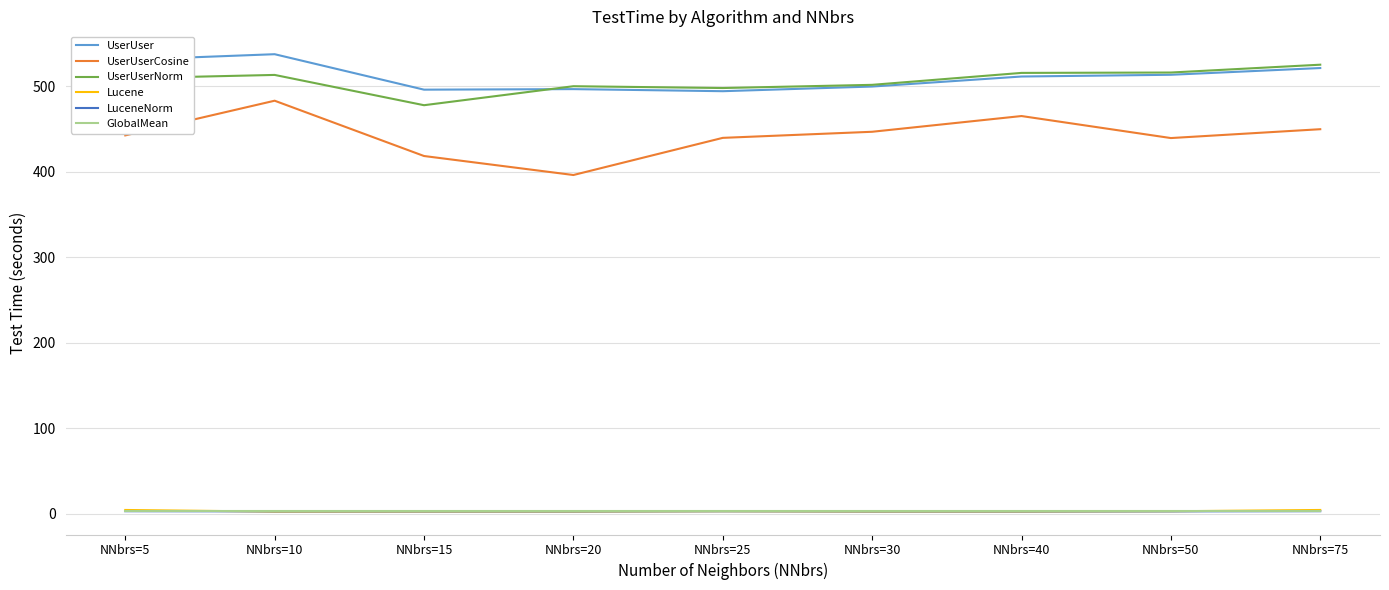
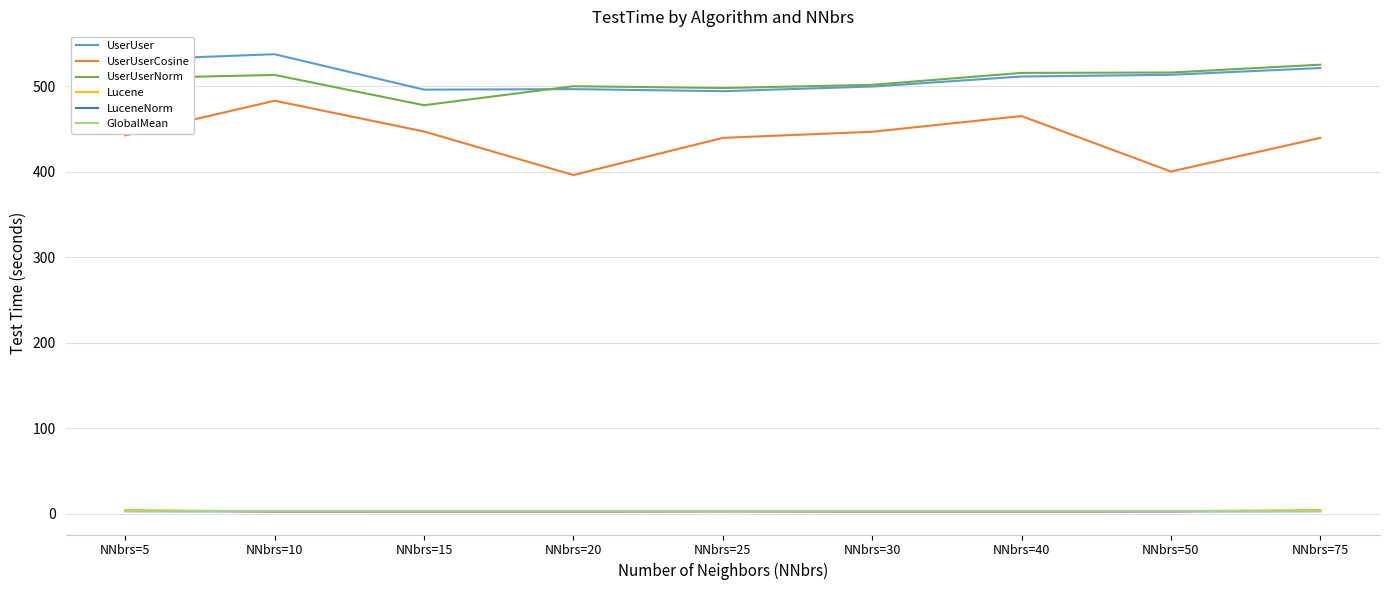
  {
    "UserUserCosine": {
      "NNbrs=5": 440,
      "NNbrs=10": 480,
-     "NNbrs=15": 420,
+     "NNbrs=15": 450,
      "NNbrs=20": 400,
      "NNbrs=25": 440,
      "NNbrs=30": 450,
      "NNbrs=40": 470,
-     "NNbrs=50": 440,
-     "NNbrs=75": 450
+     "NNbrs=50": 400,
+     "NNbrs=75": 440
    },
    "UserUserNorm": {
      "NNbrs=10": 510,
      "NNbrs=15": 480,
      "NNbrs=20": 500,
      "NNbrs=25": 500,
      "NNbrs=40": 520,
      "NNbrs=75": 530
    }
  }
